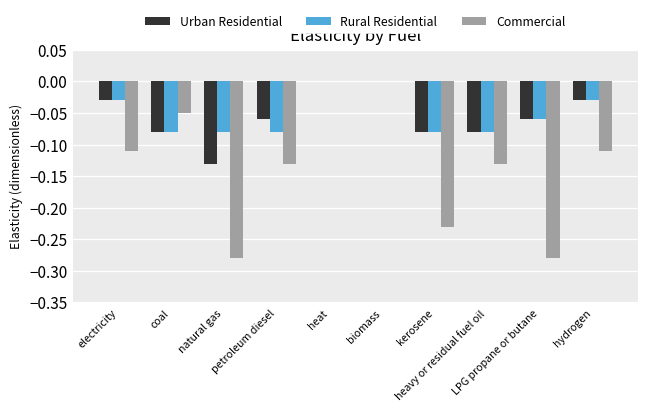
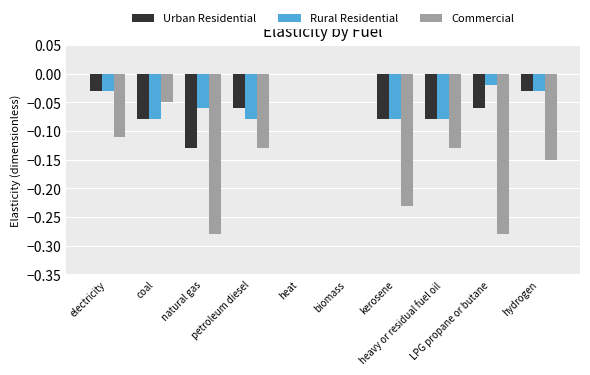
  {
    "Urban Residential": {
      "electricity": -0.03,
      "coal": -0.08,
      "natural gas": -0.13,
      "petroleum diesel": -0.06,
      "heat": 0.00,
      "biomass": 0.00,
      "kerosene": -0.08,
      "heavy or residual fuel oil": -0.08,
      "LPG propane or butane": -0.06,
      "hydrogen": -0.03
    },
    "Rural Residential": {
      "electricity": -0.03,
      "coal": -0.08,
-     "natural gas": -0.08,
+     "natural gas": -0.06,
      "petroleum diesel": -0.08,
      "heat": 0.00,
      "biomass": 0.00,
      "kerosene": -0.08,
      "heavy or residual fuel oil": -0.08,
-     "LPG propane or butane": -0.06,
+     "LPG propane or butane": -0.02,
      "hydrogen": -0.03
    },
    "Commercial": {
      "electricity": -0.11,
      "coal": -0.05,
      "natural gas": -0.28,
      "petroleum diesel": -0.13,
      "heat": 0.00,
      "biomass": 0.00,
      "kerosene": -0.23,
      "heavy or residual fuel oil": -0.13,
      "LPG propane or butane": -0.28,
-     "hydrogen": -0.11
+     "hydrogen": -0.15
    }
  }
